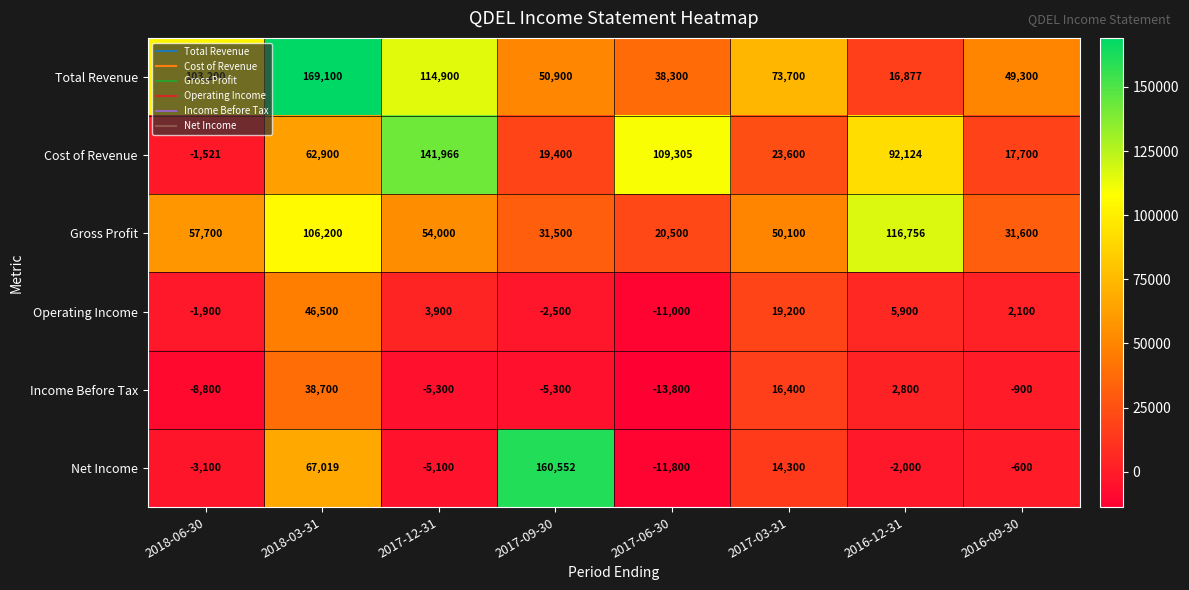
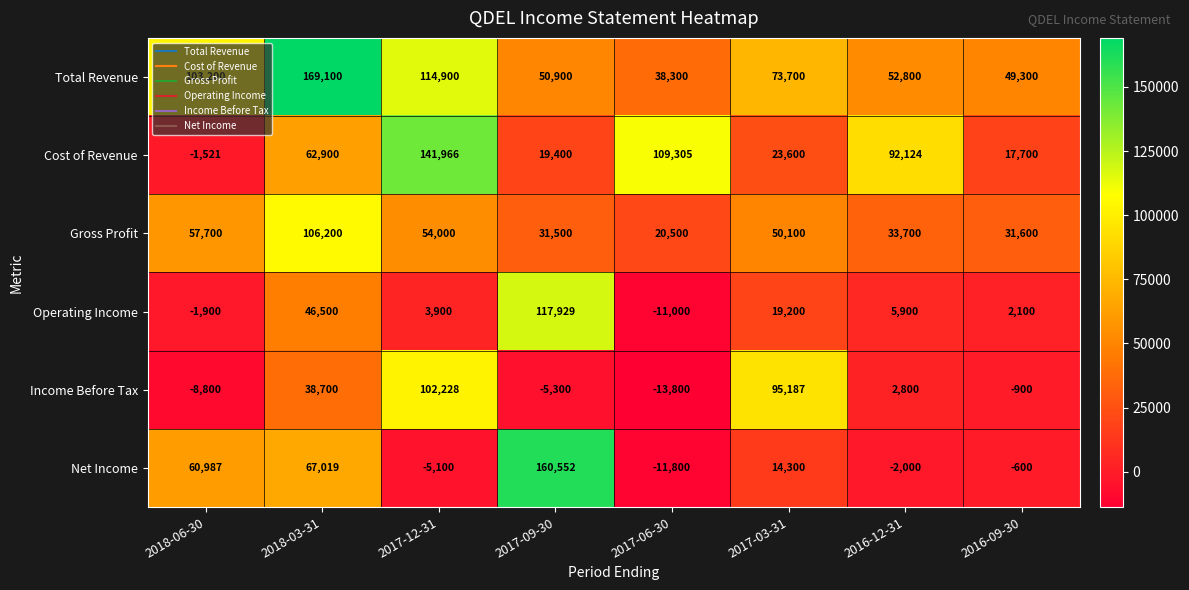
  {
    "Total Revenue": {
      "2018-03-31": "169,100",
      "2017-12-31": "114,900",
      "2017-09-30": "50,900",
      "2017-06-30": "38,300",
      "2017-03-31": "73,700",
-     "2016-12-31": "16,877",
+     "2016-12-31": "52,800",
      "2016-09-30": "49,300"
    },
    "Cost of Revenue": {
      "2018-06-30": "-1,521",
      "2018-03-31": "62,900",
      "2017-12-31": "141,966",
      "2017-09-30": "19,400",
      "2017-06-30": "109,305",
      "2017-03-31": "23,600",
      "2016-12-31": "92,124",
      "2016-09-30": "17,700"
    },
    "Gross Profit": {
      "2018-06-30": "57,700",
      "2018-03-31": "106,200",
      "2017-12-31": "54,000",
      "2017-09-30": "31,500",
      "2017-06-30": "20,500",
      "2017-03-31": "50,100",
-     "2016-12-31": "116,756",
+     "2016-12-31": "33,700",
      "2016-09-30": "31,600"
    },
    "Operating Income": {
      "2018-06-30": "-1,900",
      "2018-03-31": "46,500",
      "2017-12-31": "3,900",
-     "2017-09-30": "-2,500",
+     "2017-09-30": "117,929",
      "2017-06-30": "-11,000",
      "2017-03-31": "19,200",
      "2016-12-31": "5,900",
      "2016-09-30": "2,100"
    },
    "Income Before Tax": {
      "2018-06-30": "-8,800",
      "2018-03-31": "38,700",
-     "2017-12-31": "-5,300",
+     "2017-12-31": "102,228",
      "2017-09-30": "-5,300",
      "2017-06-30": "-13,800",
-     "2017-03-31": "16,400",
+     "2017-03-31": "95,187",
      "2016-12-31": "2,800",
      "2016-09-30": "-900"
    },
    "Net Income": {
-     "2018-06-30": "-3,100",
+     "2018-06-30": "60,987",
      "2018-03-31": "67,019",
      "2017-12-31": "-5,100",
      "2017-09-30": "160,552",
      "2017-06-30": "-11,800",
      "2017-03-31": "14,300",
      "2016-12-31": "-2,000",
      "2016-09-30": "-600"
    }
  }
